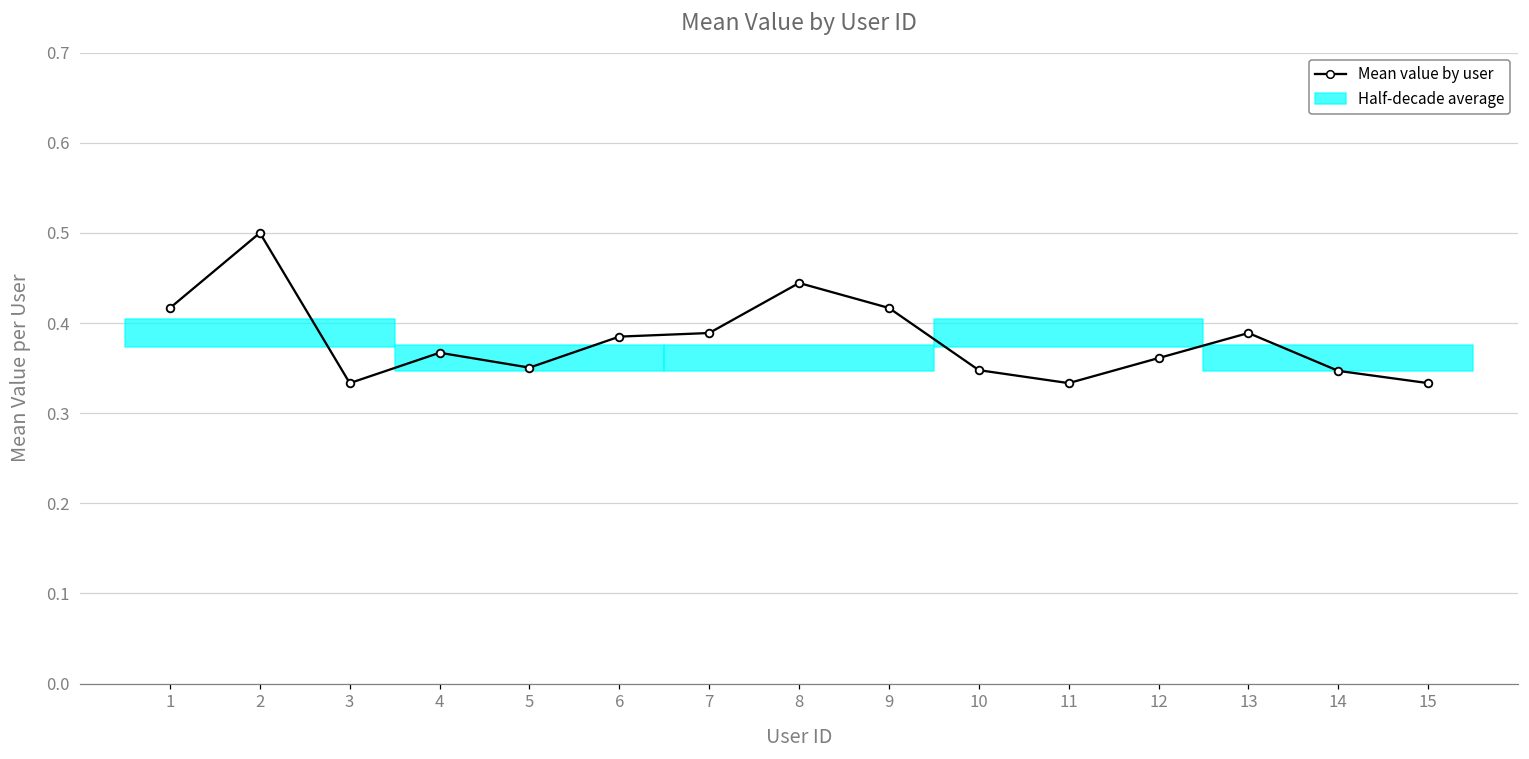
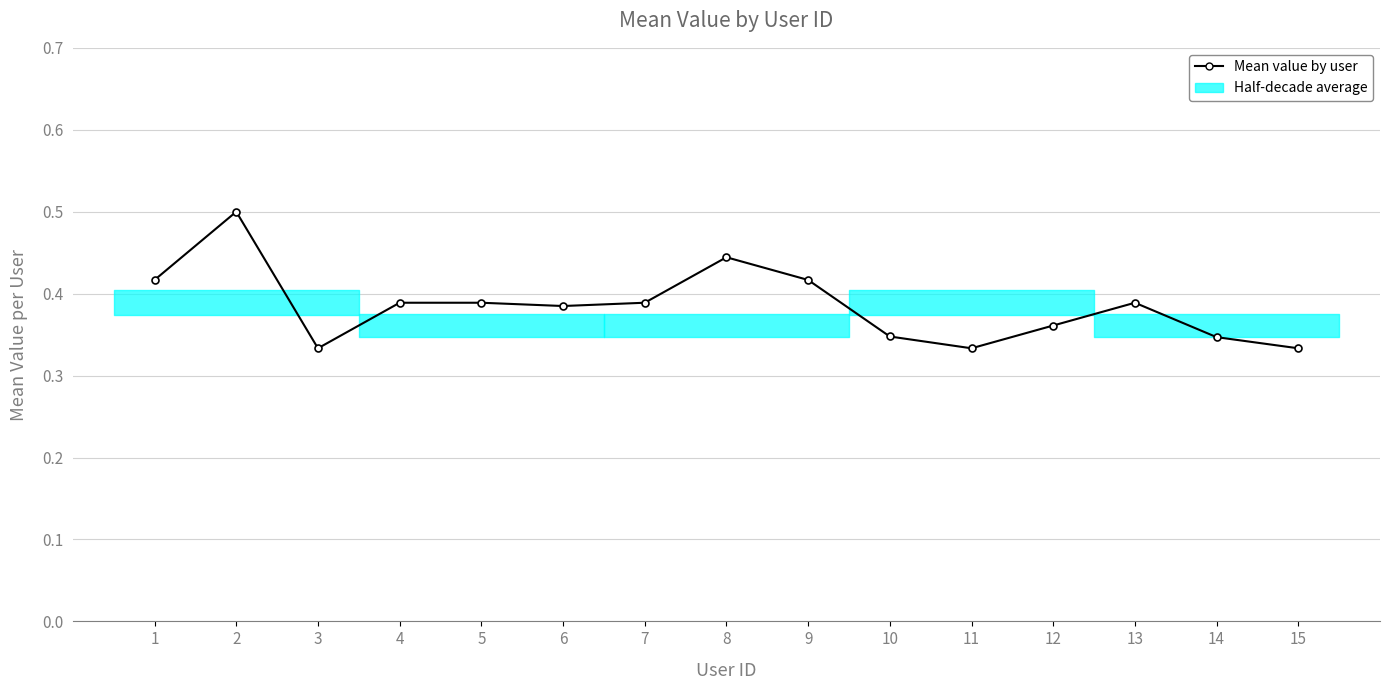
  {
    "Mean value by user": {
      "1": 0.42,
      "2": 0.50,
      "3": 0.33,
-     "4": 0.37,
-     "5": 0.35,
+     "4": 0.39,
+     "5": 0.39,
      "6": 0.38,
      "7": 0.39,
      "8": 0.44,
      "9": 0.42,
      "10": 0.35,
      "11": 0.33,
      "12": 0.36,
      "13": 0.39,
      "14": 0.35,
      "15": 0.33
    }
  }
